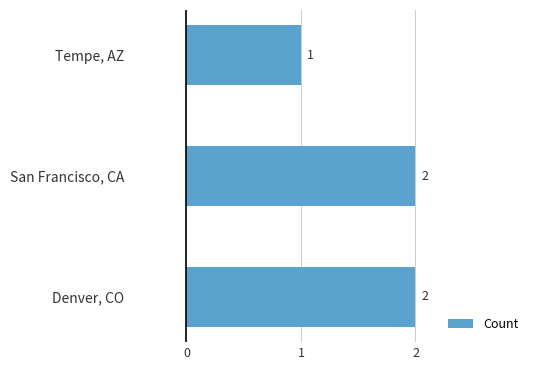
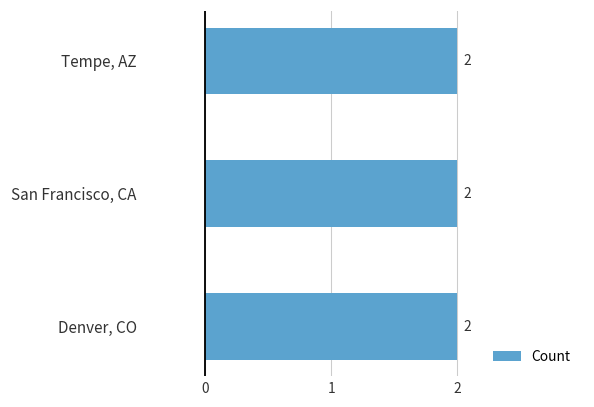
  {
-   "Tempe, AZ": 1,
+   "Tempe, AZ": 2,
    "San Francisco, CA": 2,
    "Denver, CO": 2
  }
